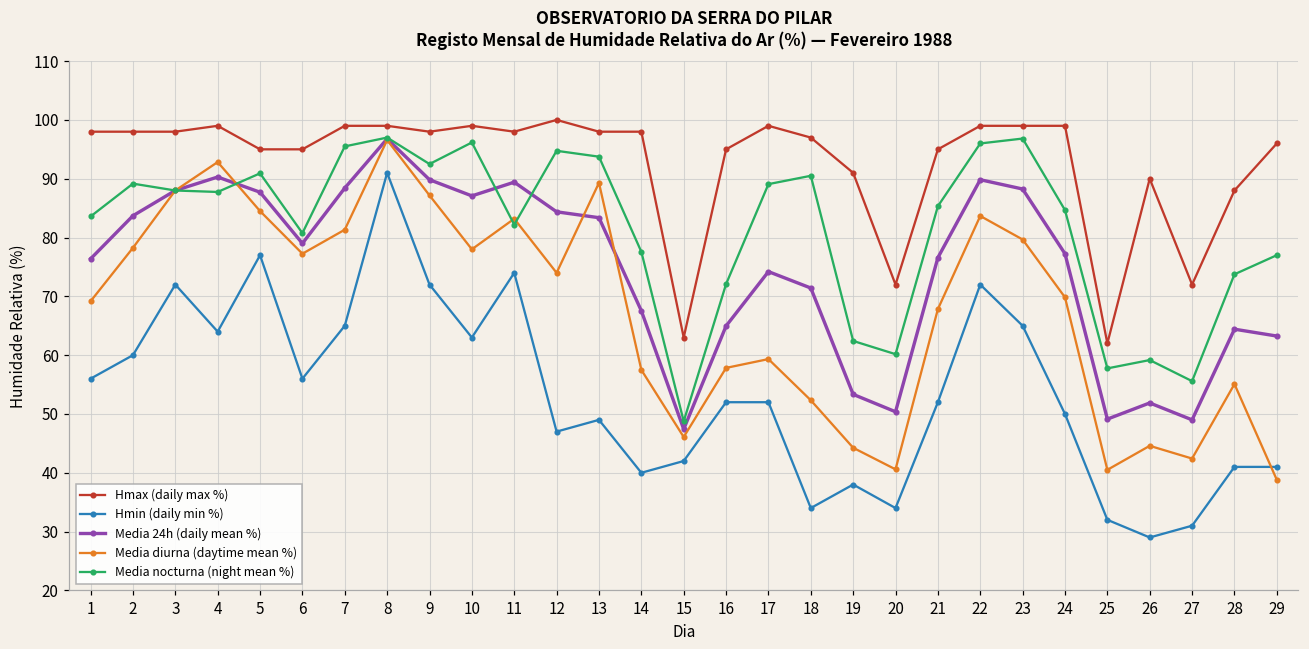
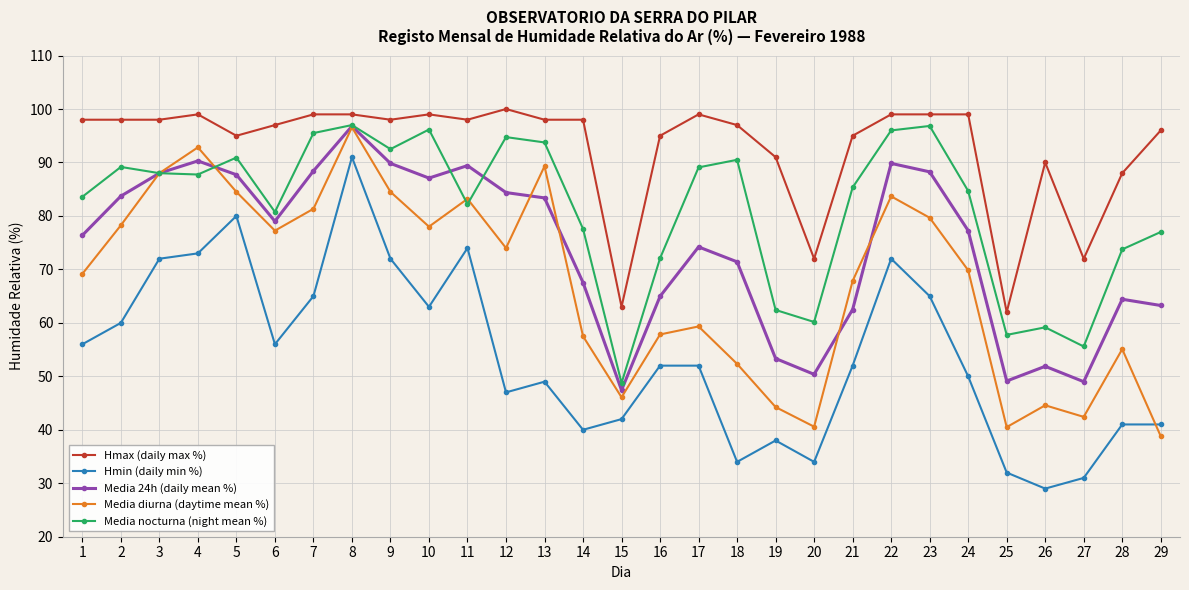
  {
    "Hmax (daily max %)": {
      "1": 98,
      "2": 98,
      "3": 98,
      "4": 99,
      "5": 95,
-     "6": 95,
+     "6": 97,
      "7": 99,
      "8": 99,
      "9": 98,
      "10": 99,
      "11": 98,
      "12": 100,
      "13": 98,
      "14": 98,
      "15": 63,
      "16": 95,
      "17": 99,
      "18": 97,
      "19": 91,
      "20": 72,
      "21": 95,
      "22": 99,
      "23": 99,
      "24": 99,
      "25": 62,
      "26": 90,
      "27": 72,
      "28": 88,
      "29": 96
    },
    "Hmin (daily min %)": {
      "1": 56,
      "2": 60,
      "3": 72,
-     "4": 64,
-     "5": 77,
+     "4": 73,
+     "5": 80,
      "6": 56,
      "7": 65,
      "8": 91,
      "9": 72,
      "10": 63,
      "11": 74,
      "12": 47,
      "13": 49,
      "14": 40,
      "15": 42,
      "16": 52,
      "17": 52,
      "18": 34,
      "19": 38,
      "20": 34,
      "21": 52,
      "22": 72,
      "23": 65,
      "24": 50,
      "25": 32,
      "26": 29,
      "27": 31,
      "28": 41,
      "29": 41
    },
    "Media 24h (daily mean %)": {
      "1": 76,
      "2": 84,
      "4": 90,
      "5": 88,
      "6": 79,
      "7": 88,
      "9": 90,
      "10": 87,
      "11": 89,
      "12": 84,
      "13": 83,
      "14": 68,
      "15": 47,
      "16": 65,
      "17": 74,
      "18": 71,
      "19": 53,
      "20": 50,
-     "21": 77,
+     "21": 62,
      "22": 90,
      "23": 88,
      "24": 77,
      "25": 49,
      "26": 52,
      "27": 49,
      "28": 64,
      "29": 63
    },
    "Media diurna (daytime mean %)": {
      "1": 69,
      "2": 78,
      "4": 93,
      "5": 85,
      "6": 77,
      "7": 81,
-     "9": 87,
+     "9": 85,
      "10": 78,
      "11": 83,
      "12": 74,
      "13": 89,
      "14": 58,
      "15": 46,
      "16": 58,
      "17": 59,
      "18": 52,
      "19": 44,
      "20": 41,
      "21": 68,
      "22": 84,
      "23": 80,
      "24": 70,
      "25": 41,
      "26": 45,
      "27": 42,
      "28": 55,
      "29": 39
    },
    "Media nocturna (night mean %)": {
      "1": 84,
      "2": 89,
      "4": 88,
      "5": 91,
      "6": 81,
      "7": 96,
      "9": 93,
      "10": 96,
      "11": 82,
      "12": 95,
      "13": 94,
      "14": 78,
      "15": 49,
      "16": 72,
      "17": 89,
      "18": 91,
      "19": 62,
      "20": 60,
      "21": 85,
      "22": 96,
      "23": 97,
      "24": 85,
      "25": 58,
      "26": 59,
      "27": 56,
      "28": 74,
      "29": 77
    }
  }
